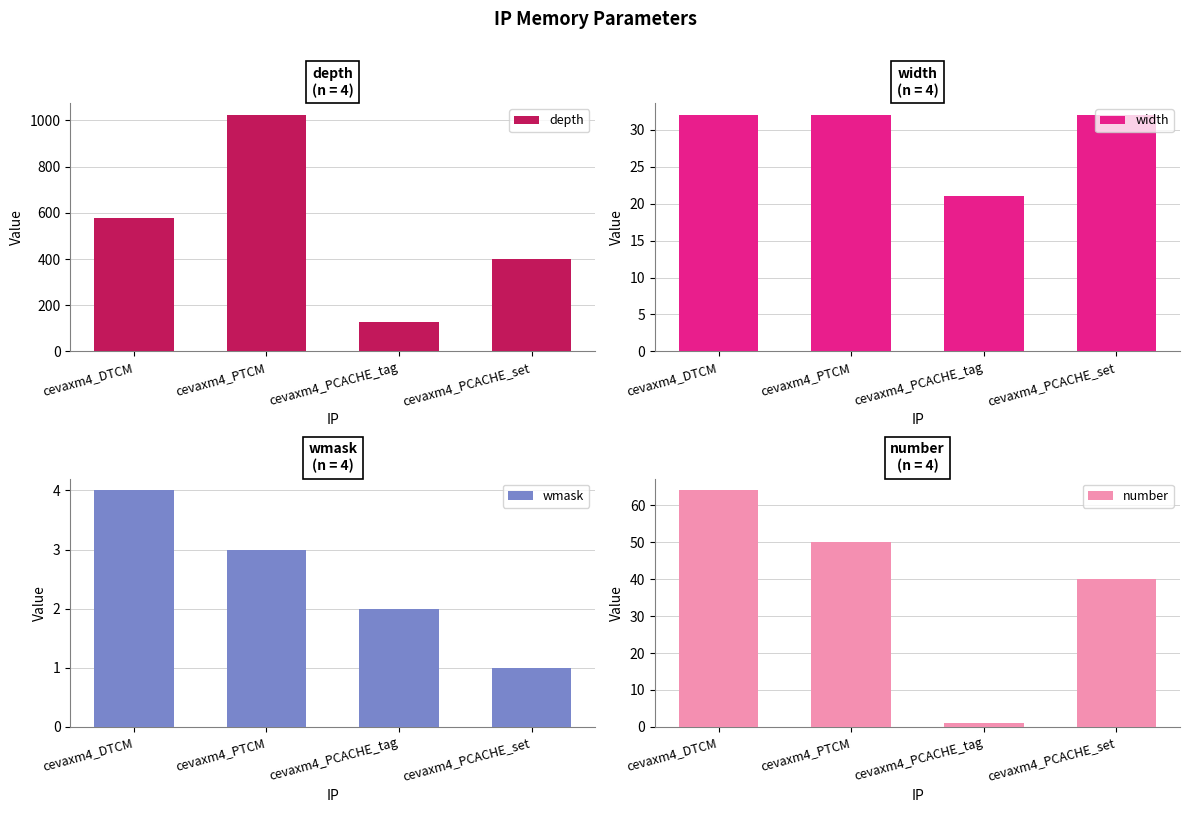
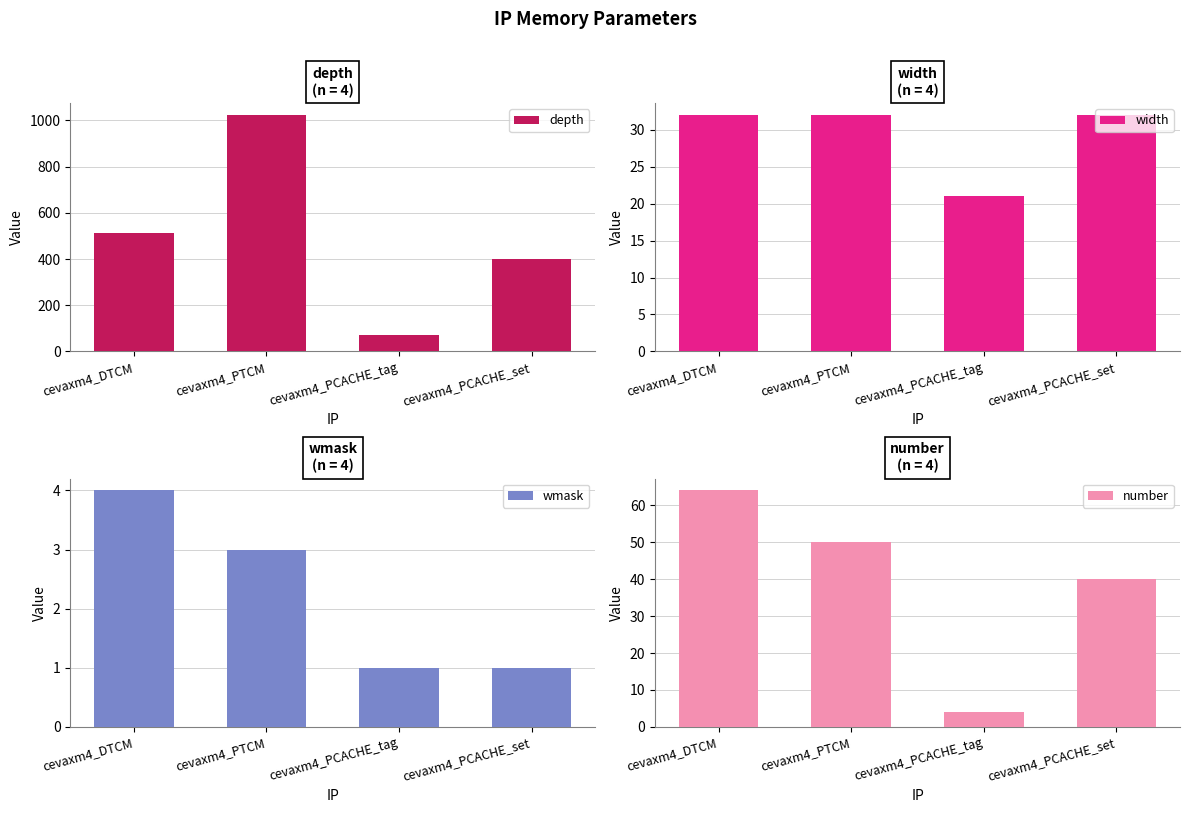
  {
    "depth (n = 4)": {
-     "cevaxm4_DTCM": 580,
+     "cevaxm4_DTCM": 510,
      "cevaxm4_PTCM": 1020,
-     "cevaxm4_PCACHE_tag": 130,
+     "cevaxm4_PCACHE_tag": 70,
      "cevaxm4_PCACHE_set": 400
    },
    "width (n = 4)": {
      "cevaxm4_DTCM": 32,
      "cevaxm4_PTCM": 32,
      "cevaxm4_PCACHE_tag": 21
    },
    "wmask (n = 4)": {
      "cevaxm4_DTCM": 4,
      "cevaxm4_PTCM": 3,
-     "cevaxm4_PCACHE_tag": 2,
+     "cevaxm4_PCACHE_tag": 1,
      "cevaxm4_PCACHE_set": 1
    },
    "number (n = 4)": {
      "cevaxm4_DTCM": 64,
      "cevaxm4_PTCM": 50,
-     "cevaxm4_PCACHE_tag": 1,
+     "cevaxm4_PCACHE_tag": 4,
      "cevaxm4_PCACHE_set": 40
    }
  }
